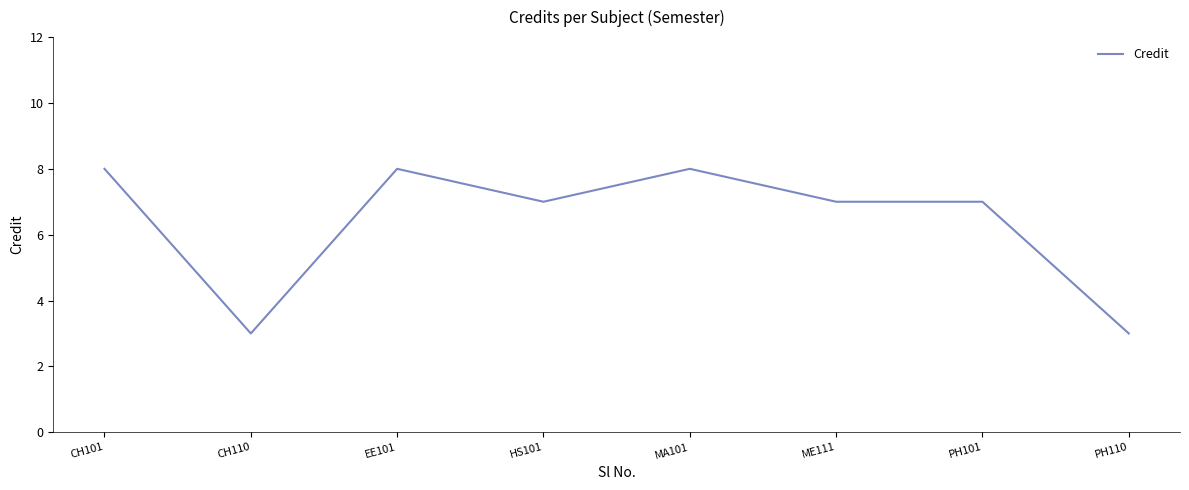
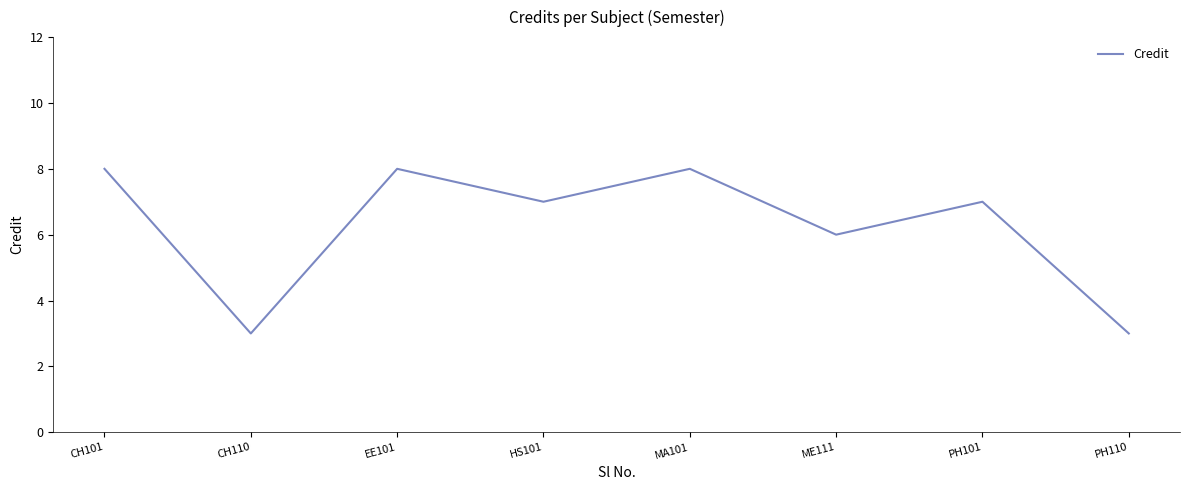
  {
    "CH101": 8,
    "CH110": 3,
    "EE101": 8,
    "HS101": 7,
    "MA101": 8,
-   "ME111": 7,
+   "ME111": 6,
    "PH101": 7,
    "PH110": 3
  }
